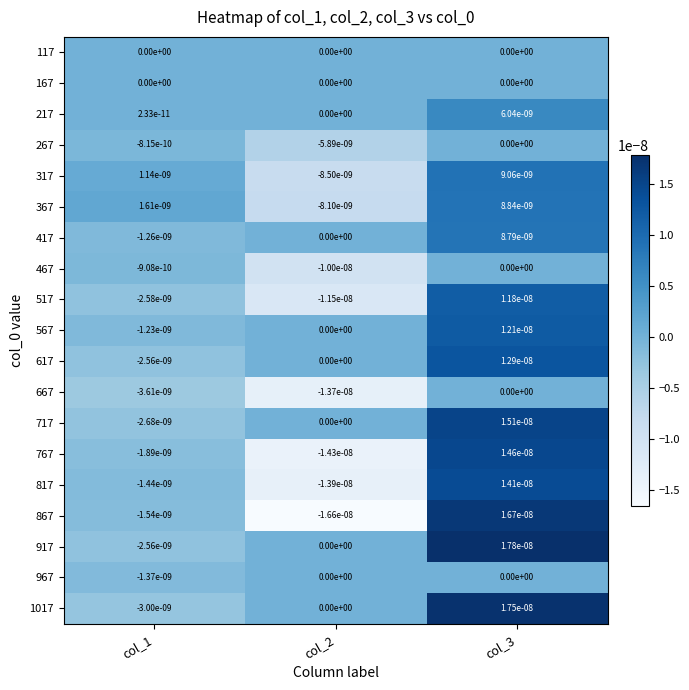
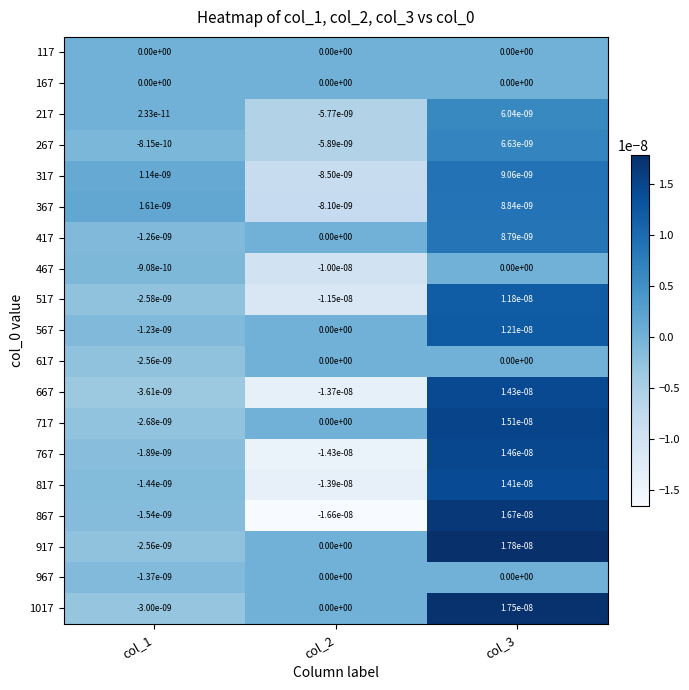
  {
    "117": {
      "col_1": "0.00e+00",
      "col_2": "0.00e+00",
      "col_3": "0.00e+00"
    },
    "167": {
      "col_1": "0.00e+00",
      "col_2": "0.00e+00",
      "col_3": "0.00e+00"
    },
    "217": {
      "col_1": "2.33e-11",
-     "col_2": "0.00e+00",
+     "col_2": "-5.77e-09",
      "col_3": "6.04e-09"
    },
    "267": {
      "col_1": "-8.15e-10",
      "col_2": "-5.89e-09",
-     "col_3": "0.00e+00"
+     "col_3": "6.63e-09"
    },
    "317": {
      "col_1": "1.14e-09",
      "col_2": "-8.50e-09",
      "col_3": "9.06e-09"
    },
    "367": {
      "col_1": "1.61e-09",
      "col_2": "-8.10e-09",
      "col_3": "8.84e-09"
    },
    "417": {
      "col_1": "-1.26e-09",
      "col_2": "0.00e+00",
      "col_3": "8.79e-09"
    },
    "467": {
      "col_1": "-9.08e-10",
      "col_2": "-1.00e-08",
      "col_3": "0.00e+00"
    },
    "517": {
      "col_1": "-2.58e-09",
      "col_2": "-1.15e-08",
      "col_3": "1.18e-08"
    },
    "567": {
      "col_1": "-1.23e-09",
      "col_2": "0.00e+00",
      "col_3": "1.21e-08"
    },
    "617": {
      "col_1": "-2.56e-09",
      "col_2": "0.00e+00",
-     "col_3": "1.29e-08"
+     "col_3": "0.00e+00"
    },
    "667": {
      "col_1": "-3.61e-09",
      "col_2": "-1.37e-08",
-     "col_3": "0.00e+00"
+     "col_3": "1.43e-08"
    },
    "717": {
      "col_1": "-2.68e-09",
      "col_2": "0.00e+00",
      "col_3": "1.51e-08"
    },
    "767": {
      "col_1": "-1.89e-09",
      "col_2": "-1.43e-08",
      "col_3": "1.46e-08"
    },
    "817": {
      "col_1": "-1.44e-09",
      "col_2": "-1.39e-08",
      "col_3": "1.41e-08"
    },
    "867": {
      "col_1": "-1.54e-09",
      "col_2": "-1.66e-08",
      "col_3": "1.67e-08"
    },
    "917": {
      "col_1": "-2.56e-09",
      "col_2": "0.00e+00",
      "col_3": "1.78e-08"
    },
    "967": {
      "col_1": "-1.37e-09",
      "col_2": "0.00e+00",
      "col_3": "0.00e+00"
    },
    "1017": {
      "col_1": "-3.00e-09",
      "col_2": "0.00e+00",
      "col_3": "1.75e-08"
    }
  }
